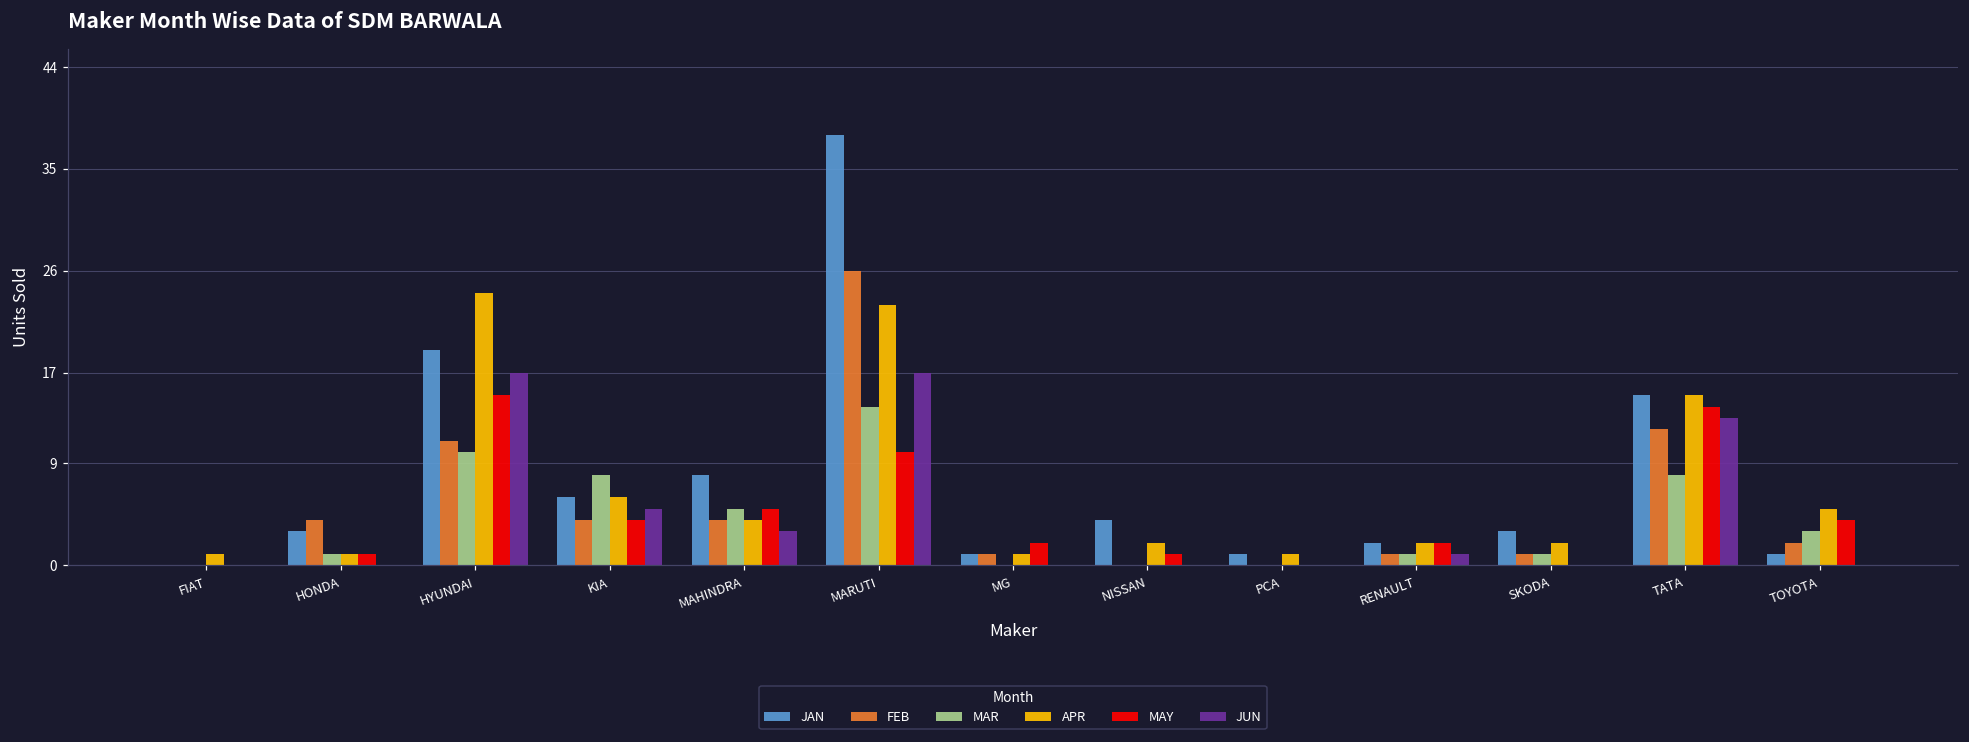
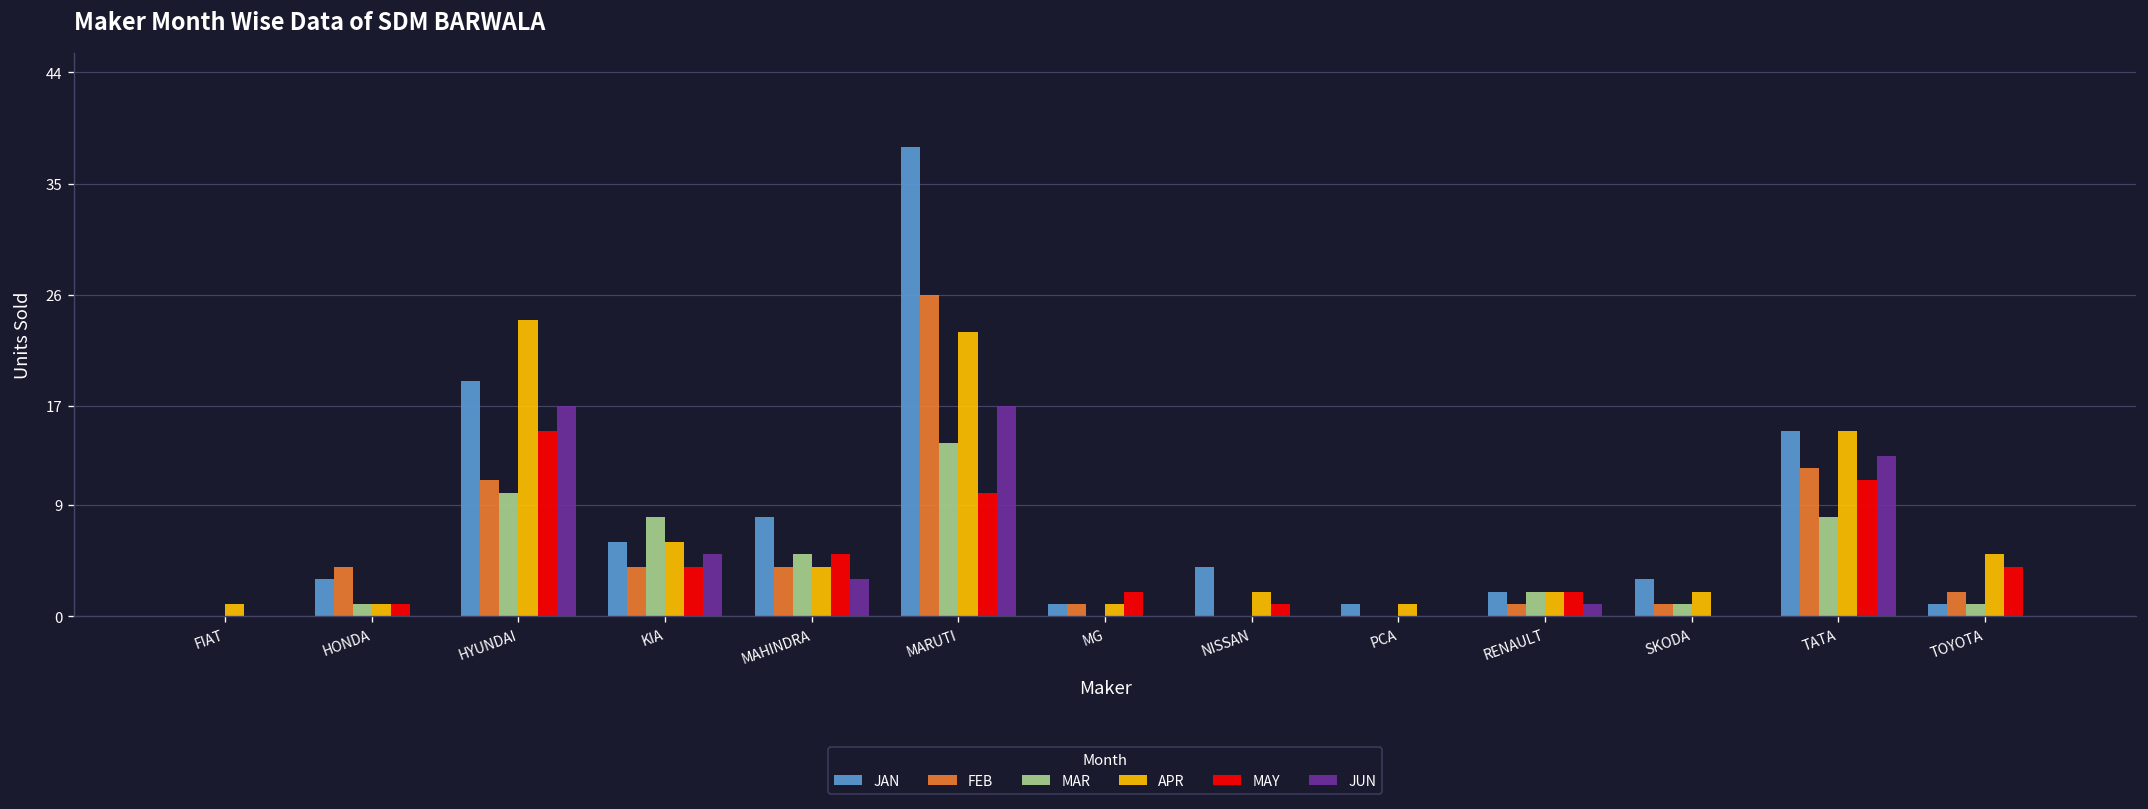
  {
    "JAN": {
      "FIAT": 0,
      "HONDA": 3,
      "HYUNDAI": 19,
      "KIA": 6,
      "MAHINDRA": 8,
      "MARUTI": 38,
      "MG": 1,
      "NISSAN": 4,
      "PCA": 1,
      "RENAULT": 2,
      "SKODA": 3,
      "TATA": 15,
      "TOYOTA": 1
    },
    "FEB": {
      "FIAT": 0,
      "HONDA": 4,
      "HYUNDAI": 11,
      "KIA": 4,
      "MAHINDRA": 4,
      "MARUTI": 26,
      "MG": 1,
      "NISSAN": 0,
      "PCA": 0,
      "RENAULT": 1,
      "SKODA": 1,
      "TATA": 12,
      "TOYOTA": 2
    },
    "MAR": {
      "FIAT": 0,
      "HONDA": 1,
      "HYUNDAI": 10,
      "KIA": 8,
      "MAHINDRA": 5,
      "MARUTI": 14,
      "MG": 0,
      "NISSAN": 0,
      "PCA": 0,
-     "RENAULT": 1,
+     "RENAULT": 2,
      "SKODA": 1,
      "TATA": 8,
-     "TOYOTA": 3
+     "TOYOTA": 1
    },
    "APR": {
      "FIAT": 1,
      "HONDA": 1,
      "HYUNDAI": 24,
      "KIA": 6,
      "MAHINDRA": 4,
      "MARUTI": 23,
      "MG": 1,
      "NISSAN": 2,
      "PCA": 1,
      "RENAULT": 2,
      "SKODA": 2,
      "TATA": 15,
      "TOYOTA": 5
    },
    "MAY": {
      "FIAT": 0,
      "HONDA": 1,
      "HYUNDAI": 15,
      "KIA": 4,
      "MAHINDRA": 5,
      "MARUTI": 10,
      "MG": 2,
      "NISSAN": 1,
      "PCA": 0,
      "RENAULT": 2,
      "SKODA": 0,
-     "TATA": 14,
+     "TATA": 11,
      "TOYOTA": 4
    },
    "JUN": {
      "FIAT": 0,
      "HONDA": 0,
      "HYUNDAI": 17,
      "KIA": 5,
      "MAHINDRA": 3,
      "MARUTI": 17,
      "MG": 0,
      "NISSAN": 0,
      "PCA": 0,
      "RENAULT": 1,
      "SKODA": 0,
      "TATA": 13,
      "TOYOTA": 0
    }
  }
